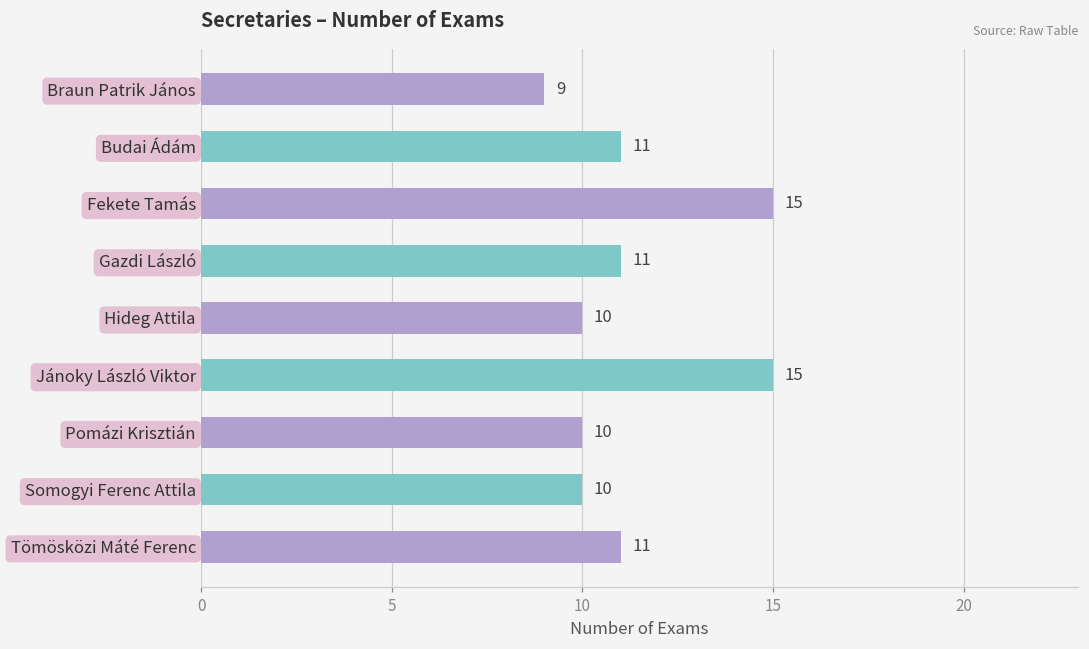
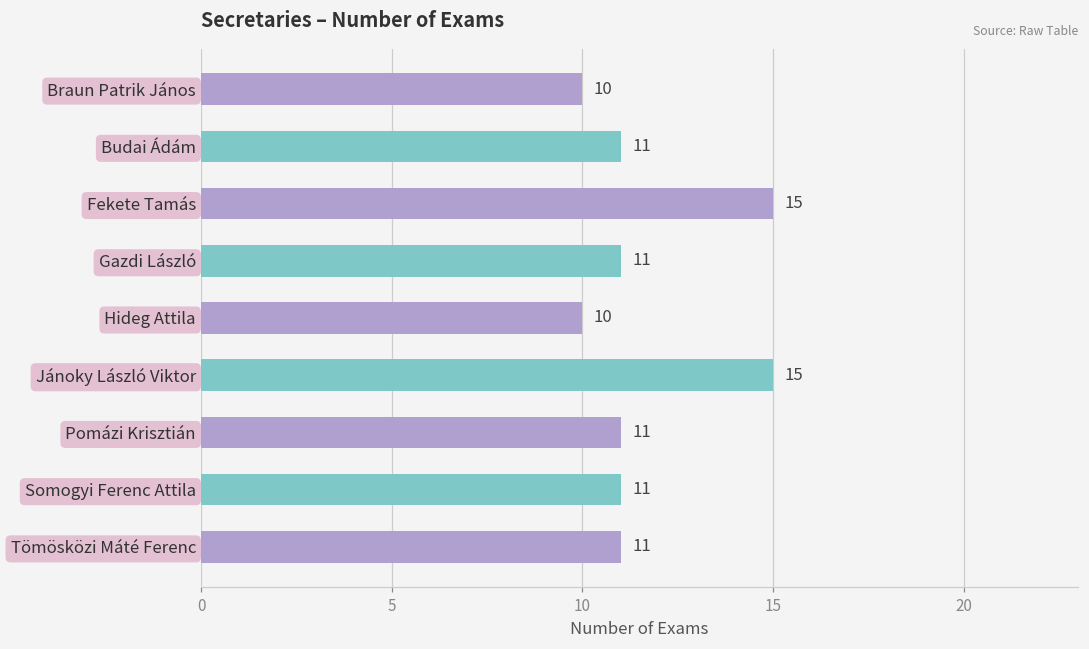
  {
-   "Braun Patrik János": 9,
+   "Braun Patrik János": 10,
    "Budai Ádám": 11,
    "Fekete Tamás": 15,
    "Gazdi László": 11,
    "Hideg Attila": 10,
    "Jánoky László Viktor": 15,
-   "Pomázi Krisztián": 10,
-   "Somogyi Ferenc Attila": 10,
+   "Pomázi Krisztián": 11,
+   "Somogyi Ferenc Attila": 11,
    "Tömösközi Máté Ferenc": 11
  }
